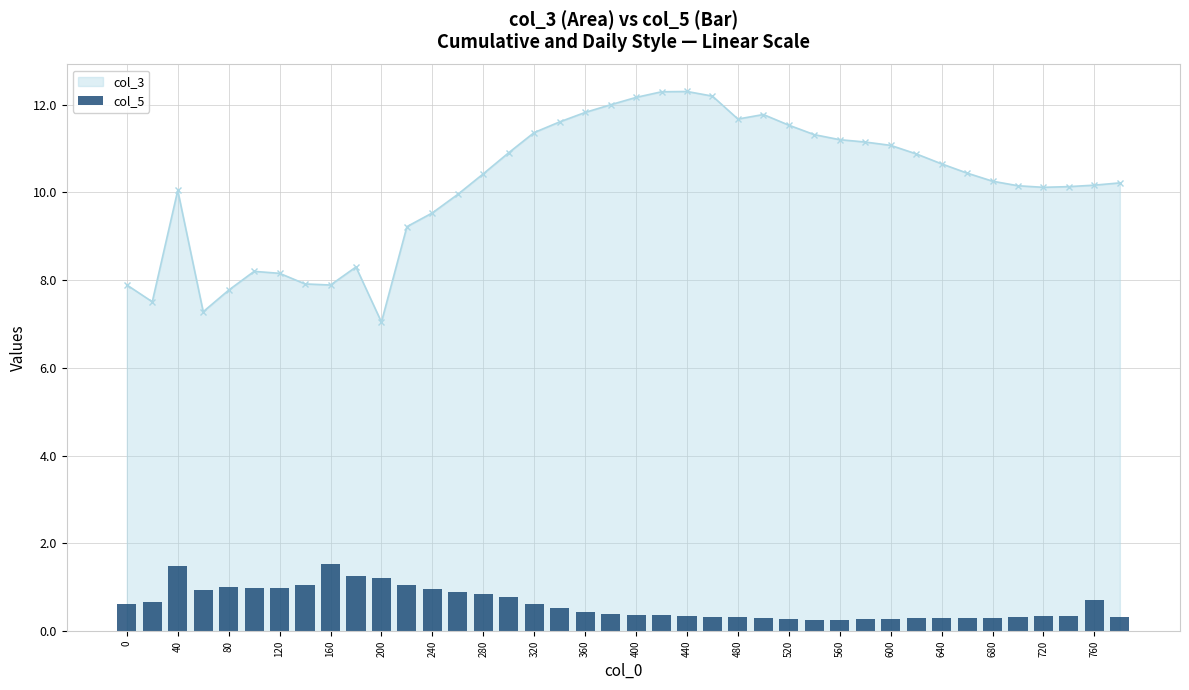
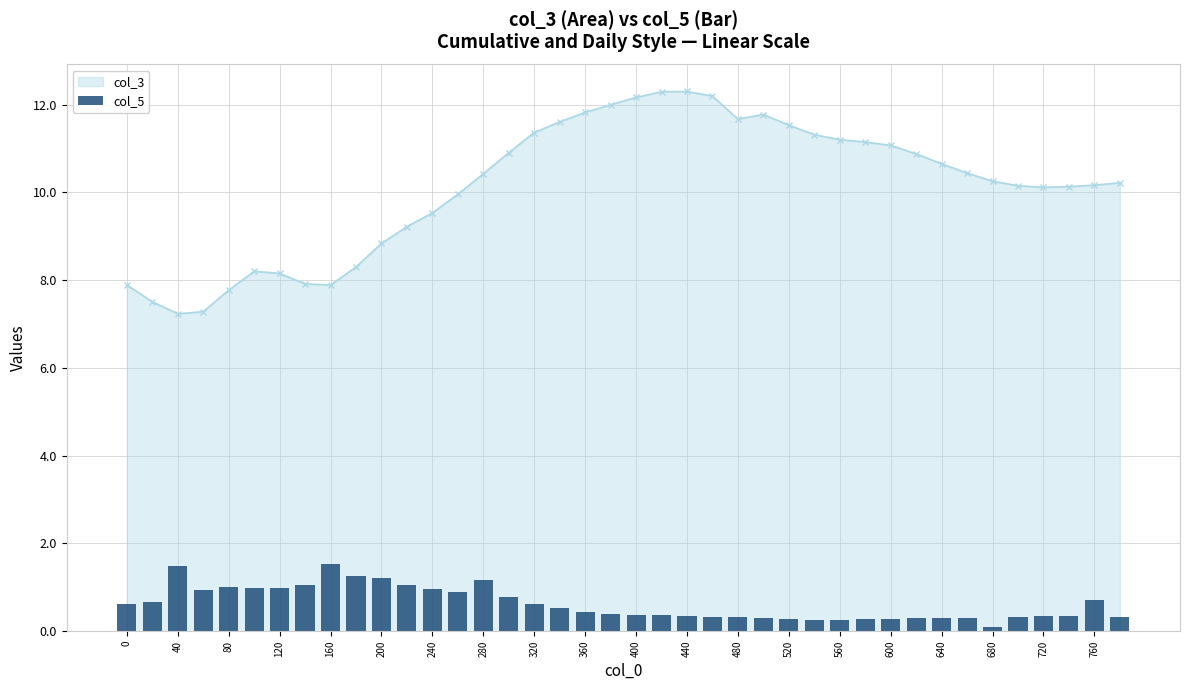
  {
    "col_3": {
      "0": 7.9,
-     "40": 10.0,
+     "40": 7.2,
      "80": 7.8,
      "120": 8.2,
      "160": 7.9,
-     "200": 7.0,
+     "200": 8.8,
      "240": 9.5,
      "280": 10.4,
      "320": 11.4,
      "360": 11.8,
      "400": 12.2,
      "440": 12.3,
      "480": 11.7,
      "520": 11.5,
      "560": 11.2,
      "600": 11.1,
      "640": 10.6,
      "680": 10.3,
      "720": 10.1,
      "760": 10.2
    },
    "col_5": {
      "0": 0.6,
      "40": 1.5,
      "80": 1.0,
      "120": 1.0,
      "160": 1.5,
      "200": 1.2,
      "240": 1.0,
-     "280": 0.8,
+     "280": 1.2,
      "320": 0.6,
      "360": 0.4,
      "400": 0.4,
      "440": 0.3,
      "480": 0.3,
      "520": 0.3,
      "560": 0.3,
      "600": 0.3,
      "640": 0.3,
-     "680": 0.3,
+     "680": 0.1,
      "720": 0.3,
      "760": 0.7
    }
  }
